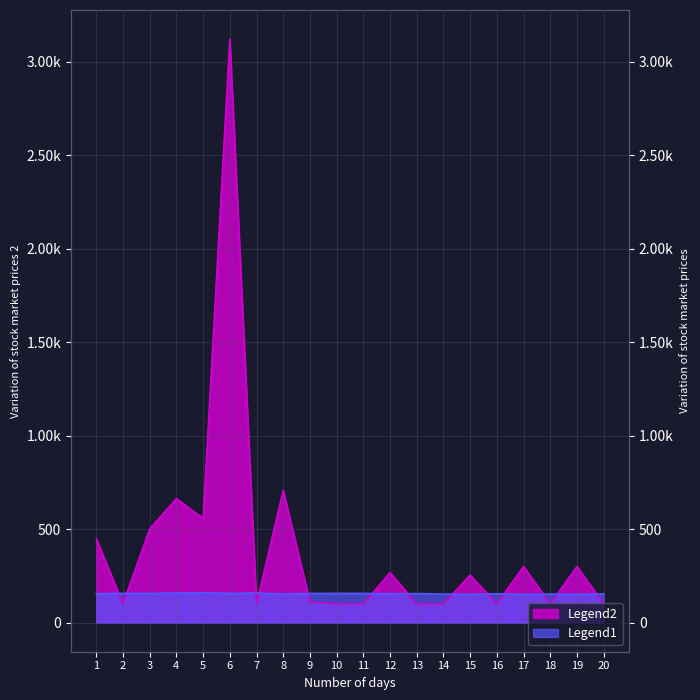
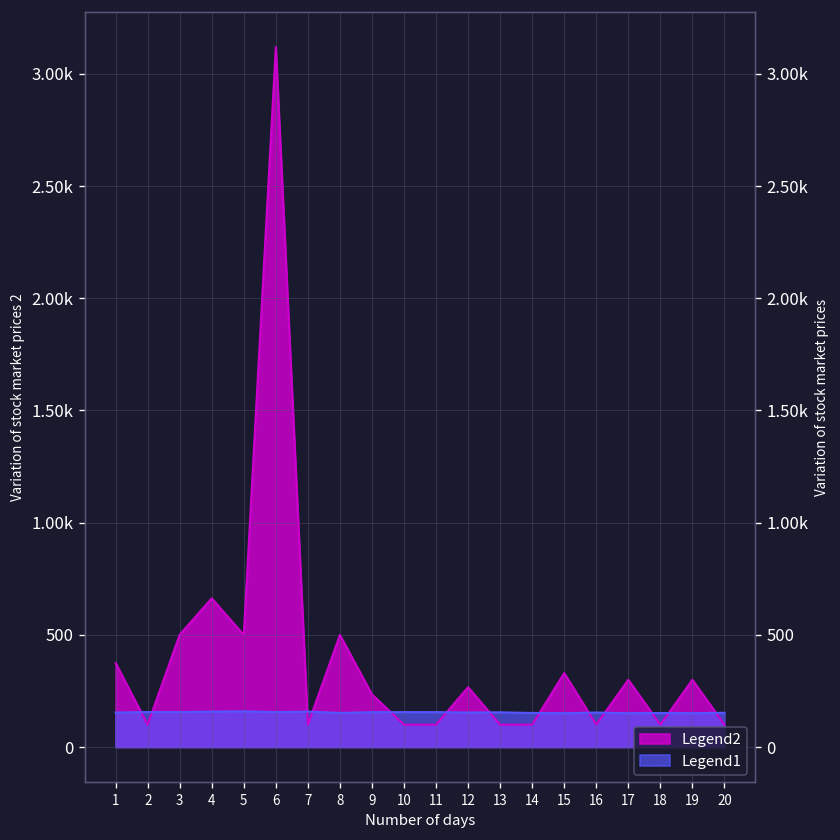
  {
    "Legend2": {
-     "1": 450,
+     "1": 380,
      "2": 100,
      "3": 500,
      "4": 660,
-     "5": 560,
+     "5": 500,
      "6": 3120,
      "7": 100,
-     "8": 710,
-     "9": 110,
+     "8": 500,
+     "9": 240,
      "10": 100,
      "11": 100,
      "12": 270,
      "13": 100,
      "14": 100,
-     "15": 250,
+     "15": 330,
      "16": 100,
      "17": 300,
      "19": 300
    },
    "Legend1": {
      "1": 150,
      "2": 160,
      "3": 160,
      "4": 160,
      "5": 160,
      "6": 160,
      "7": 160,
      "8": 150,
      "9": 160,
      "10": 160,
      "11": 160,
      "12": 150,
      "13": 160,
      "14": 150,
      "15": 150,
      "16": 150,
      "17": 150,
      "18": 150,
      "19": 150,
      "20": 150
    }
  }
